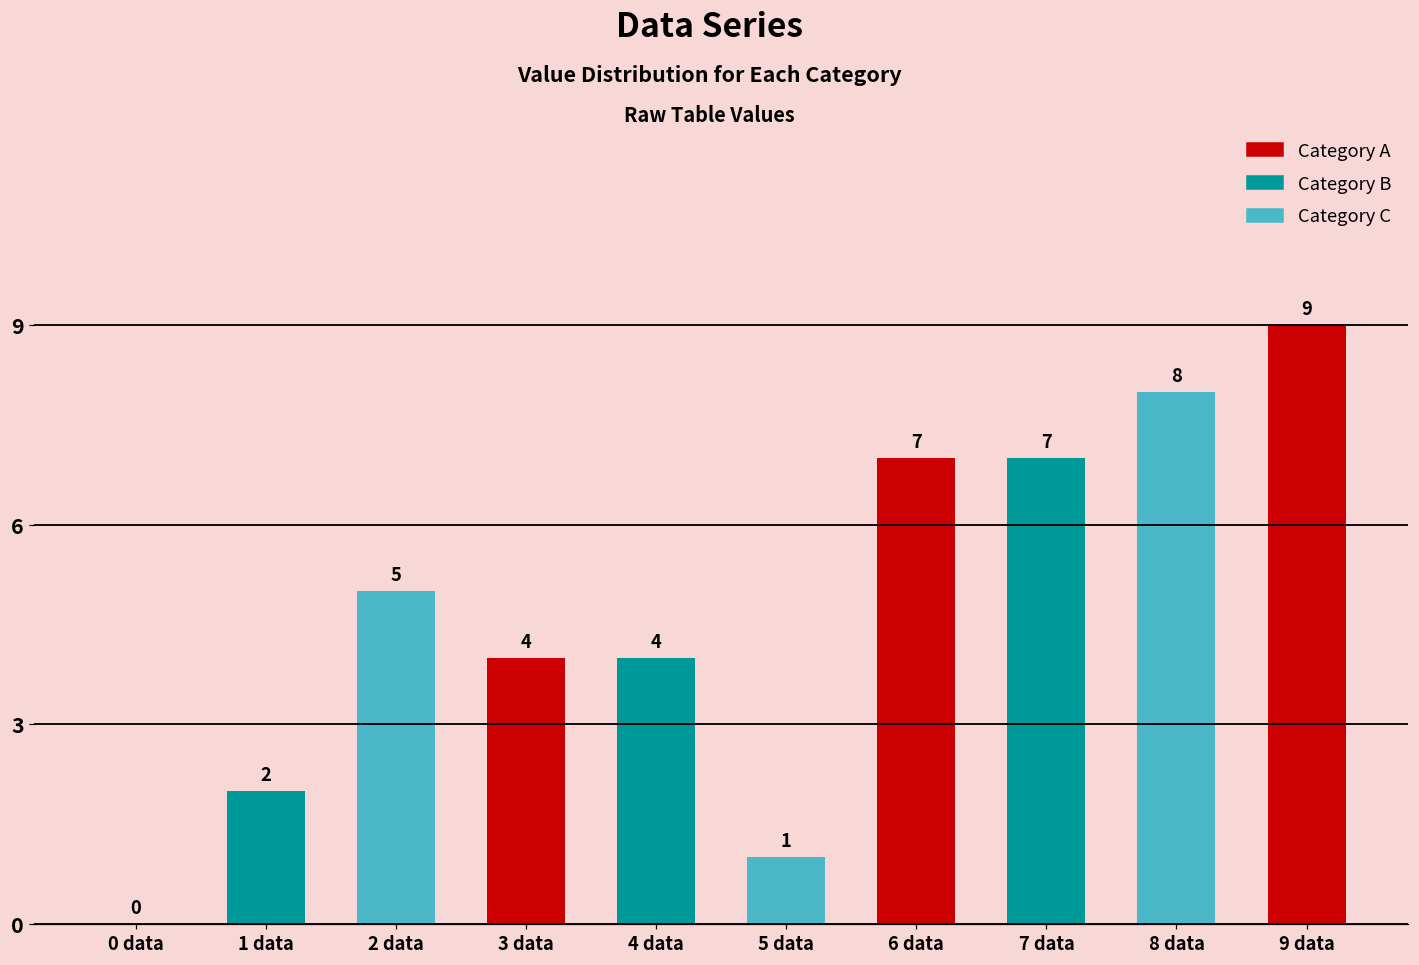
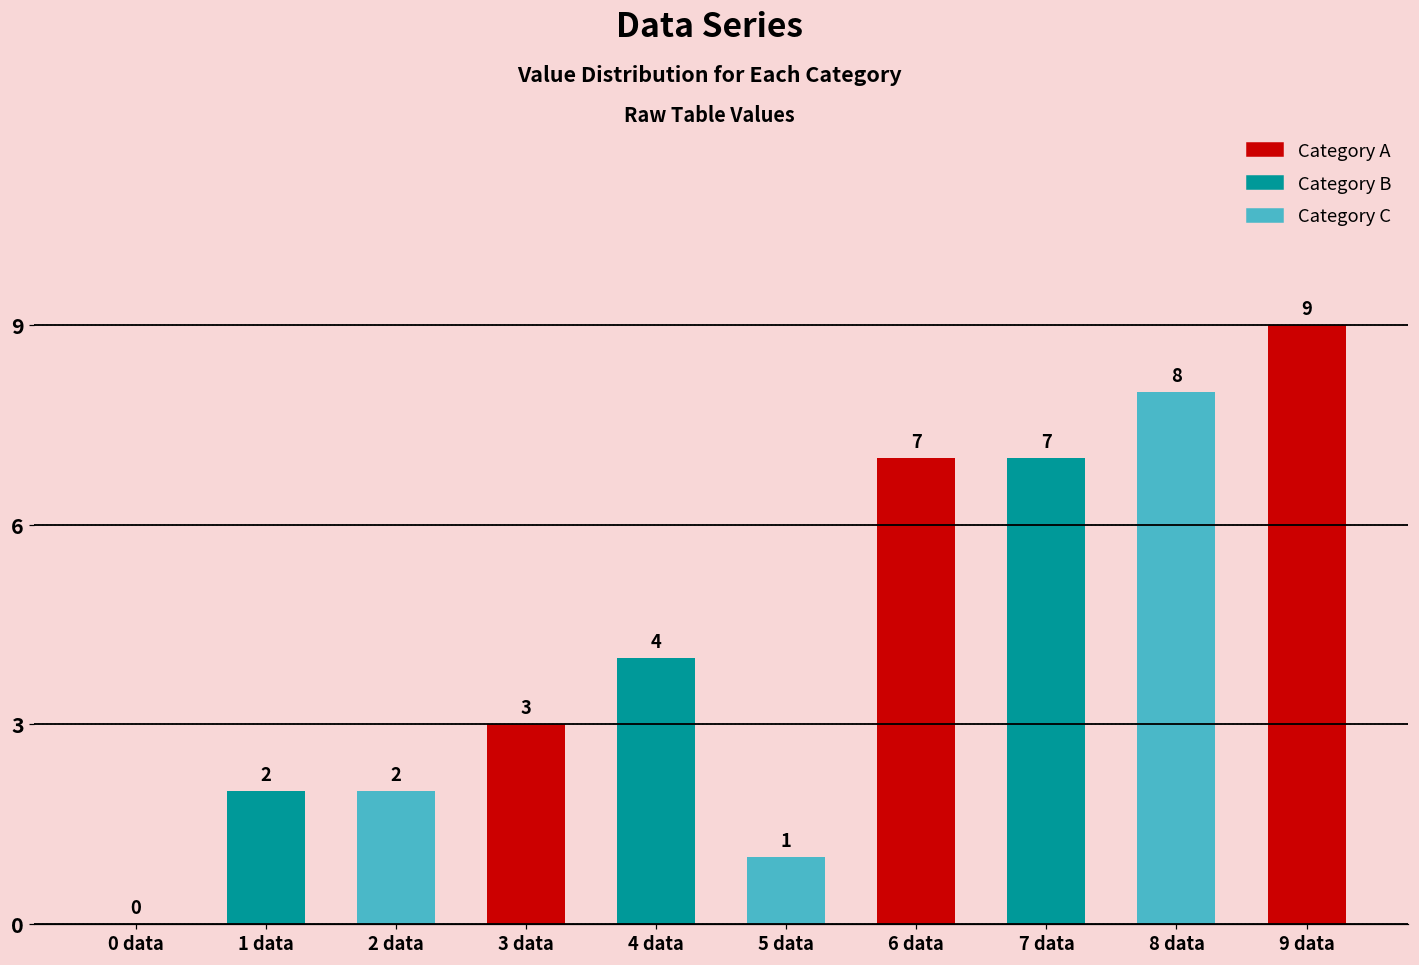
  {
    "0 data": 0,
    "1 data": 2,
-   "2 data": 5,
-   "3 data": 4,
+   "2 data": 2,
+   "3 data": 3,
    "4 data": 4,
    "5 data": 1,
    "6 data": 7,
    "7 data": 7,
    "8 data": 8,
    "9 data": 9
  }
